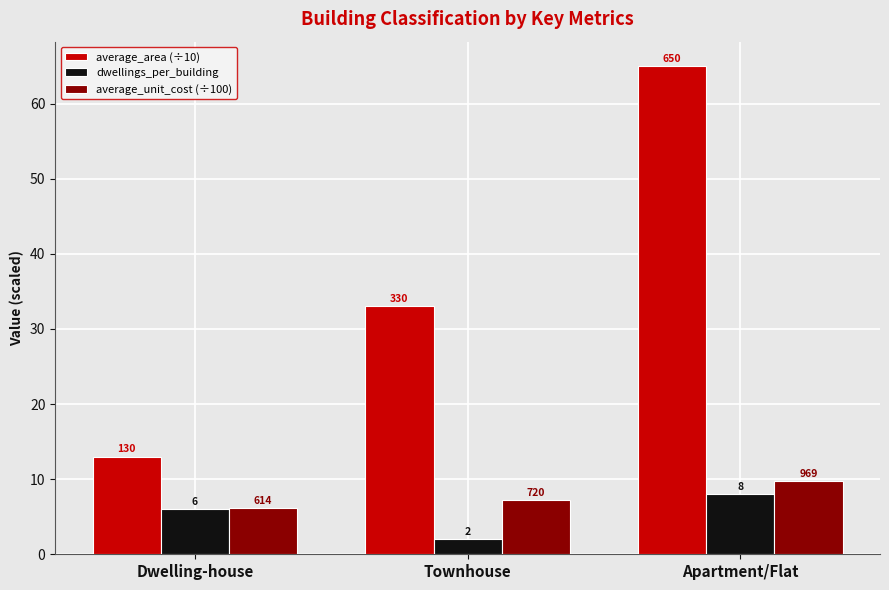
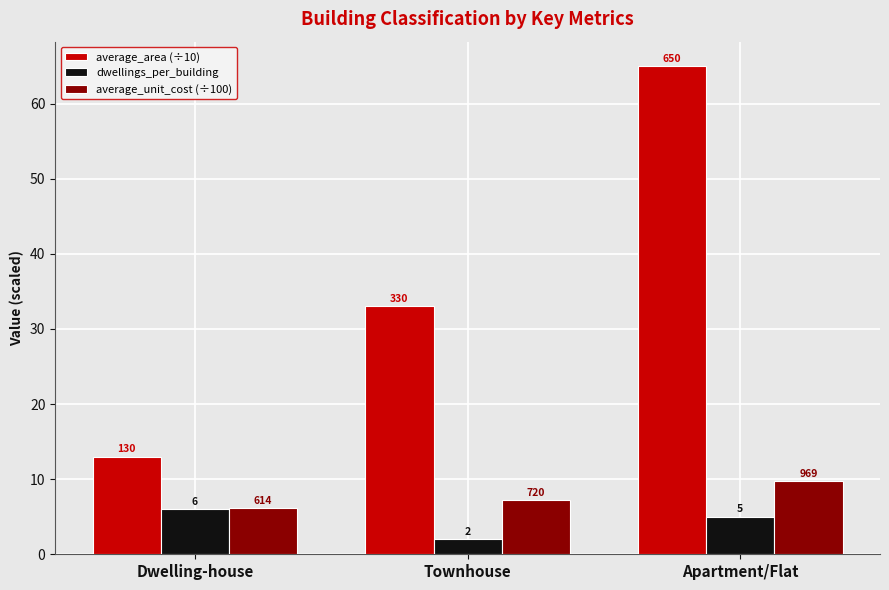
  {
    "dwellings_per_building": {
      "Dwelling-house": 6,
      "Townhouse": 2,
-     "Apartment/Flat": 8
+     "Apartment/Flat": 5
    }
  }
